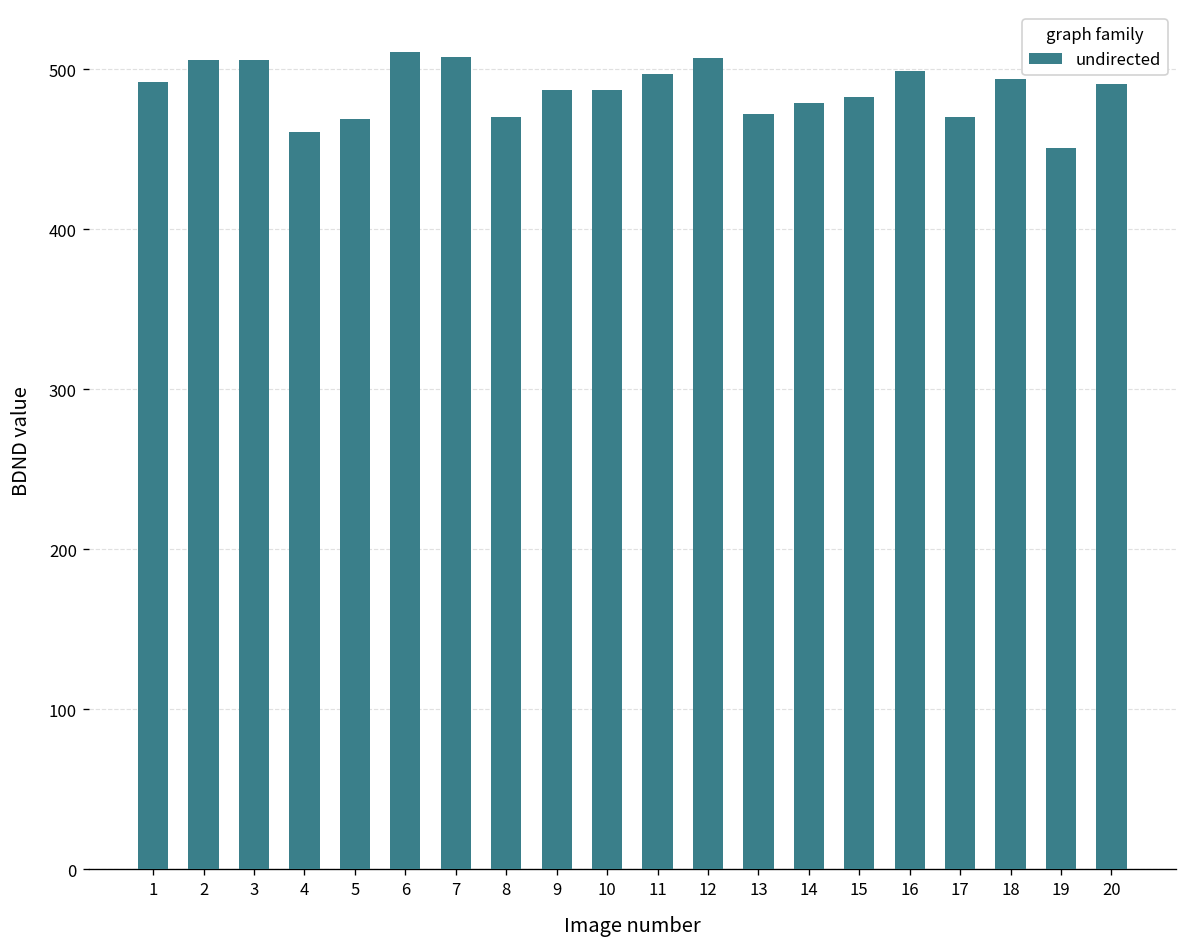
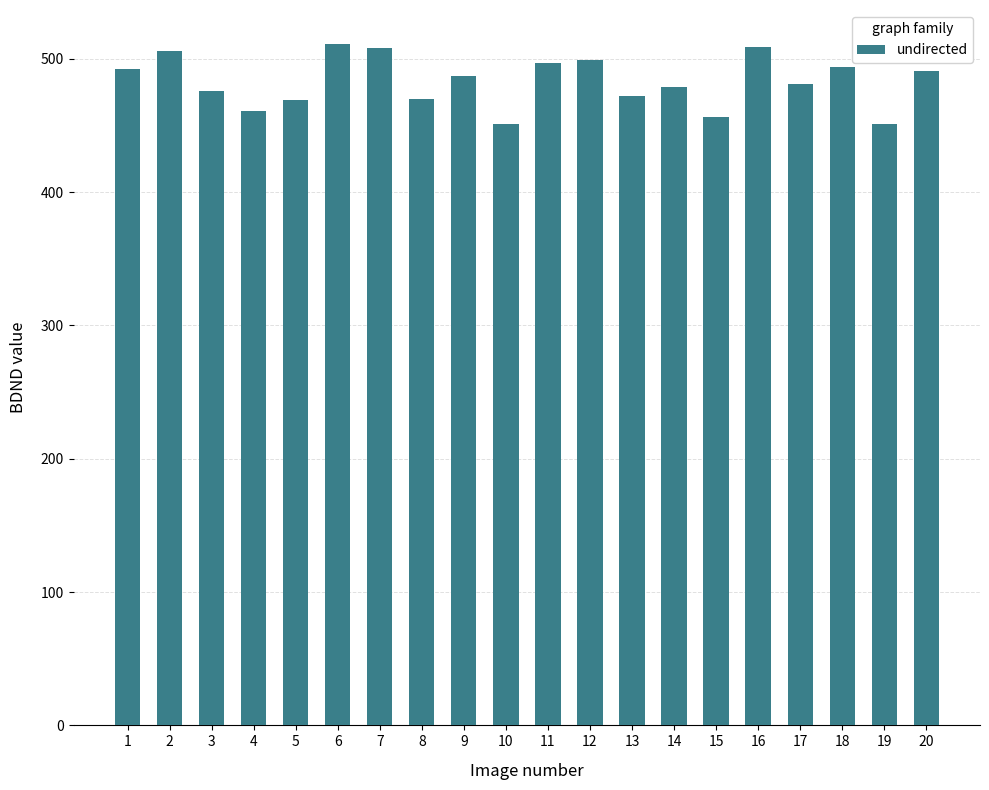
  {
    "1": 492,
    "2": 506,
-   "3": 506,
+   "3": 476,
    "4": 461,
    "5": 469,
    "6": 511,
    "7": 508,
    "8": 470,
    "9": 487,
-   "10": 487,
+   "10": 451,
    "11": 497,
-   "12": 507,
+   "12": 499,
    "13": 472,
    "14": 479,
-   "15": 483,
-   "16": 499,
-   "17": 470,
+   "15": 456,
+   "16": 509,
+   "17": 481,
    "18": 494,
    "19": 451,
    "20": 491
  }
